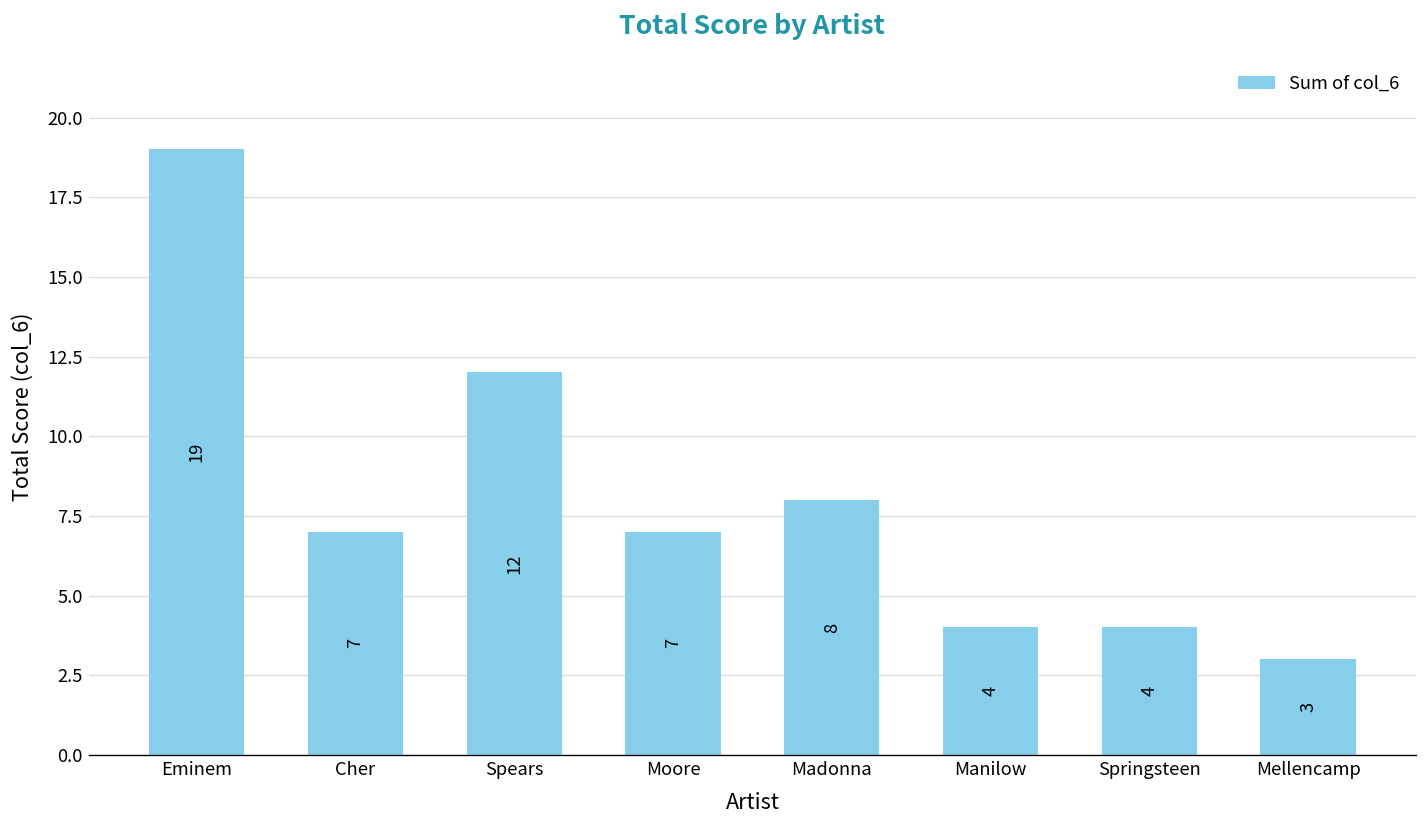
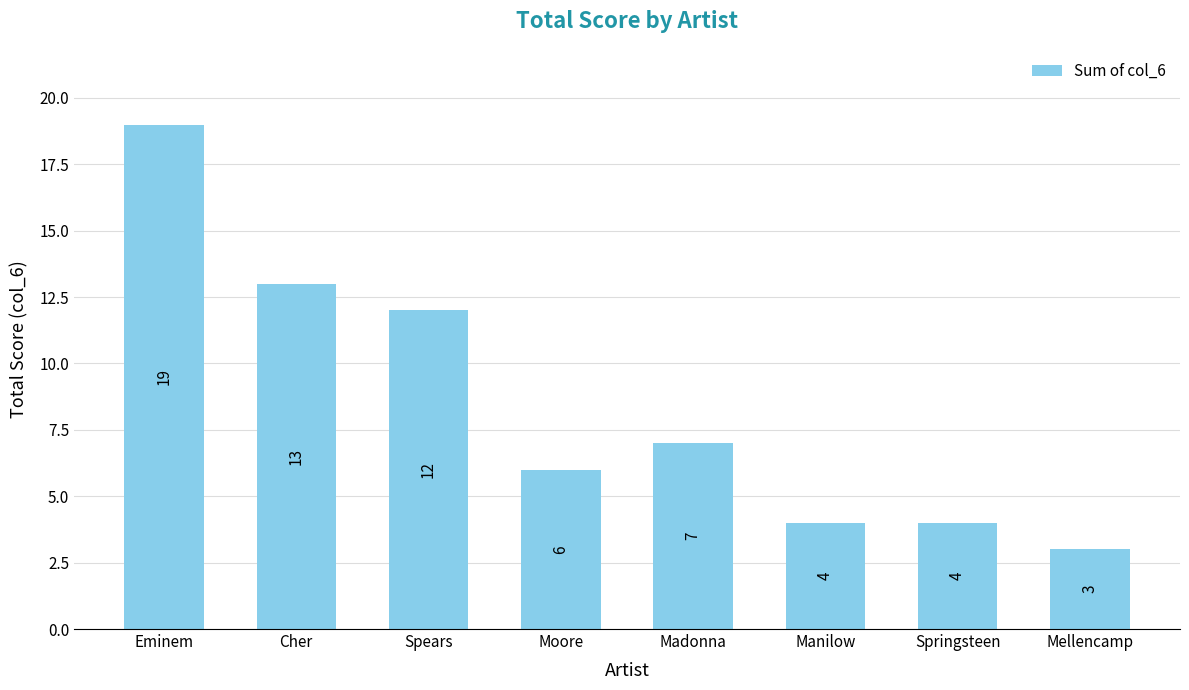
  {
    "Eminem": 19,
-   "Cher": 7,
+   "Cher": 13,
    "Spears": 12,
-   "Moore": 7,
-   "Madonna": 8,
+   "Moore": 6,
+   "Madonna": 7,
    "Manilow": 4,
    "Springsteen": 4,
    "Mellencamp": 3
  }
